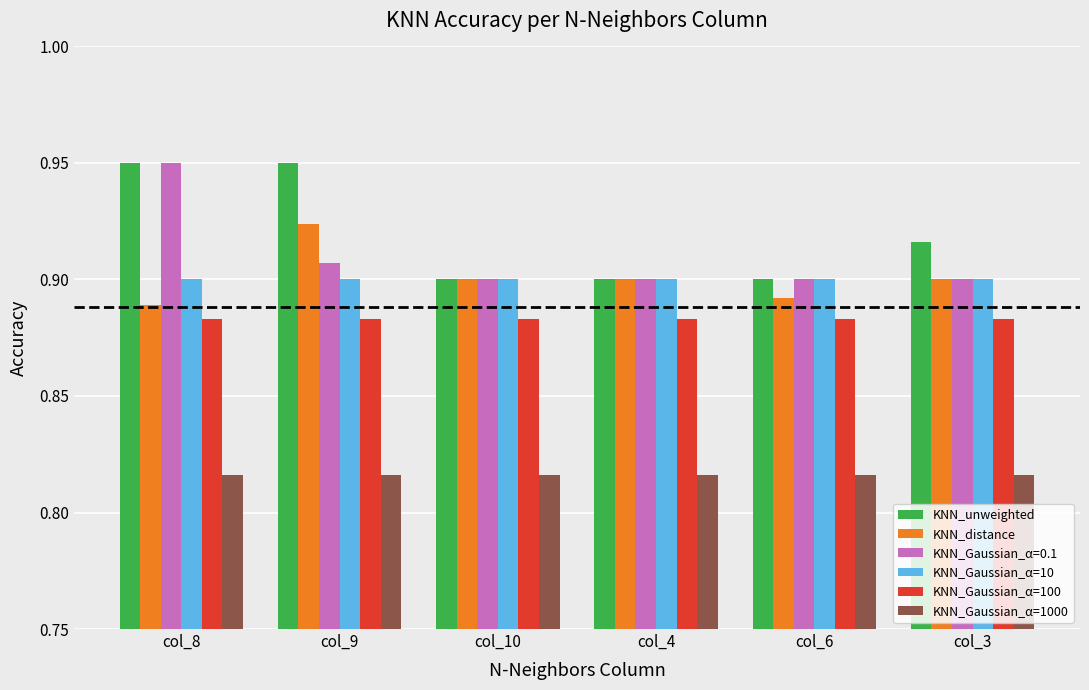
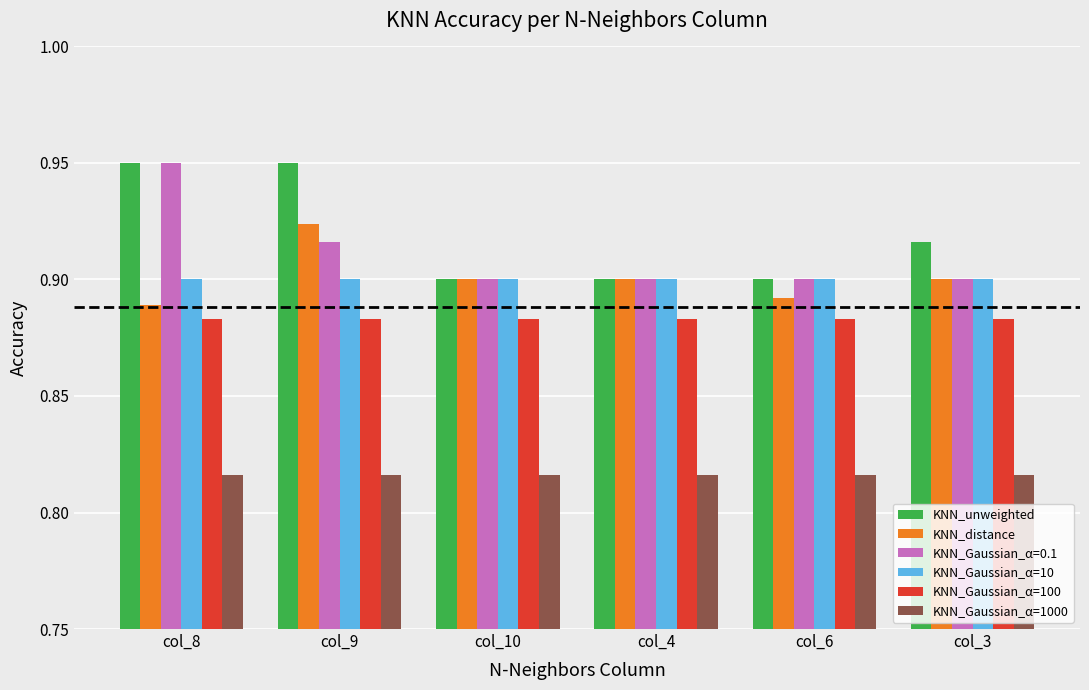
  {
    "KNN_unweighted": {
      "col_8": 0.950,
      "col_9": 0.950,
      "col_10": 0.900,
      "col_4": 0.900,
      "col_6": 0.900,
      "col_3": 0.916
    },
    "KNN_distance": {
      "col_8": 0.889,
      "col_9": 0.924,
      "col_10": 0.900,
      "col_4": 0.900,
      "col_6": 0.892,
      "col_3": 0.900
    },
    "KNN_Gaussian_α=0.1": {
      "col_8": 0.950,
-     "col_9": 0.907,
+     "col_9": 0.916,
      "col_10": 0.900,
      "col_4": 0.900,
      "col_6": 0.900,
      "col_3": 0.900
    },
    "KNN_Gaussian_α=10": {
      "col_8": 0.900,
      "col_9": 0.900,
      "col_10": 0.900,
      "col_4": 0.900,
      "col_6": 0.900,
      "col_3": 0.900
    },
    "KNN_Gaussian_α=100": {
      "col_8": 0.883,
      "col_9": 0.883,
      "col_10": 0.883,
      "col_4": 0.883,
      "col_6": 0.883,
      "col_3": 0.883
    },
    "KNN_Gaussian_α=1000": {
      "col_8": 0.816,
      "col_9": 0.816,
      "col_10": 0.816,
      "col_4": 0.816,
      "col_6": 0.816,
      "col_3": 0.816
    }
  }
